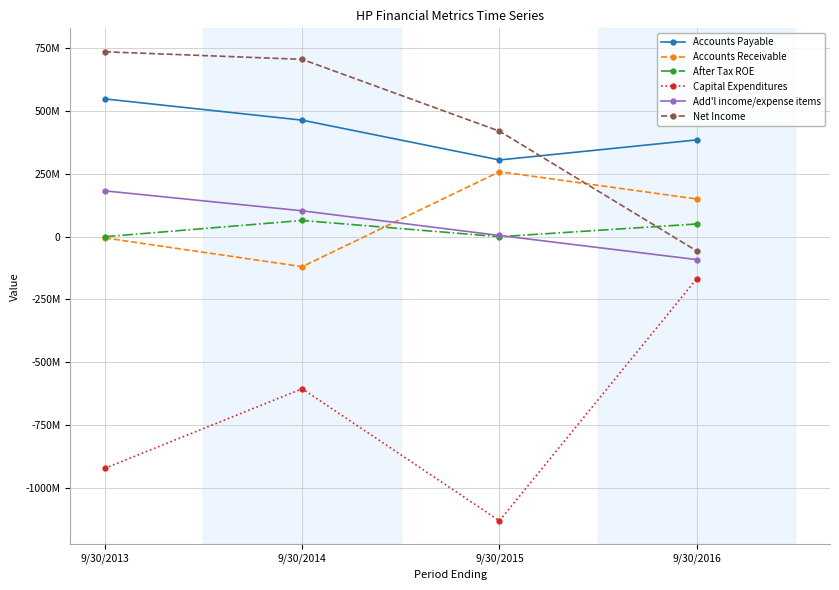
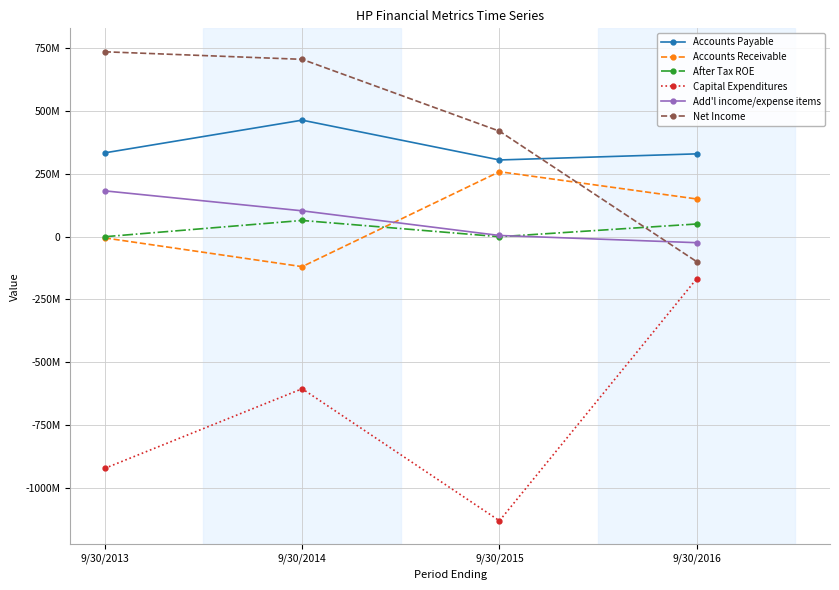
  {
    "Accounts Payable": {
-     "9/30/2013": 550000000,
+     "9/30/2013": 330000000,
      "9/30/2014": 460000000,
      "9/30/2015": 310000000,
-     "9/30/2016": 390000000
+     "9/30/2016": 330000000
    },
    "Accounts Receivable": {
      "9/30/2014": -120000000,
      "9/30/2015": 260000000,
      "9/30/2016": 150000000
    },
    "After Tax ROE": {
      "9/30/2014": 60000000,
      "9/30/2016": 50000000
    },
    "Capital Expenditures": {
      "9/30/2013": -920000000,
      "9/30/2014": -610000000,
      "9/30/2015": -1130000000,
      "9/30/2016": -170000000
    },
    "Add'l income/expense items": {
      "9/30/2013": 180000000,
      "9/30/2014": 100000000,
-     "9/30/2016": -90000000
+     "9/30/2016": -20000000
    },
    "Net Income": {
      "9/30/2013": 740000000,
      "9/30/2014": 710000000,
      "9/30/2015": 420000000,
-     "9/30/2016": -60000000
+     "9/30/2016": -100000000
    }
  }
